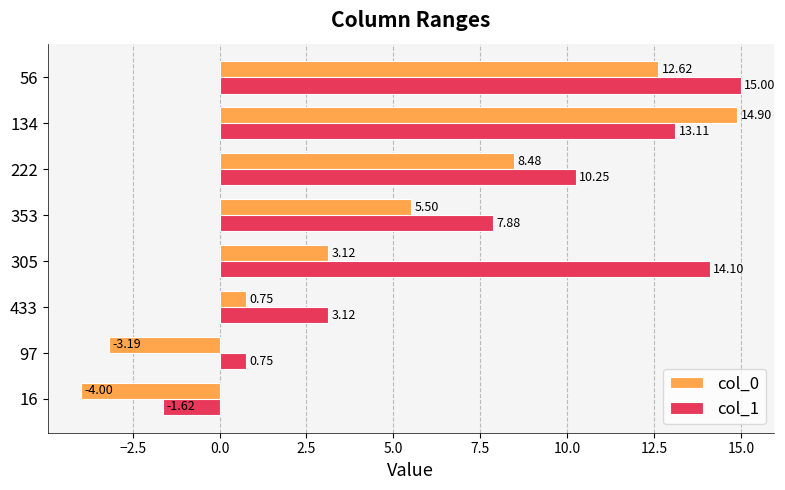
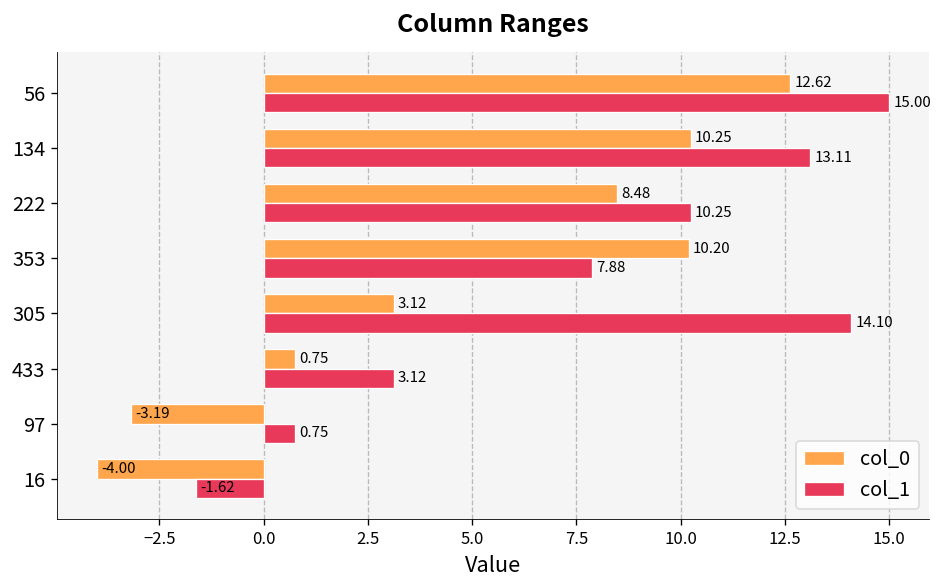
  {
    "col_0": {
      "56": 12.62,
-     "134": 14.90,
+     "134": 10.25,
      "222": 8.48,
-     "353": 5.50,
+     "353": 10.20,
      "305": 3.12,
      "433": 0.75,
      "97": -3.19,
      "16": -4.00
    },
    "col_1": {
      "56": 15.00,
      "134": 13.11,
      "222": 10.25,
      "353": 7.88,
      "305": 14.10,
      "433": 3.12,
      "97": 0.75,
      "16": -1.62
    }
  }
